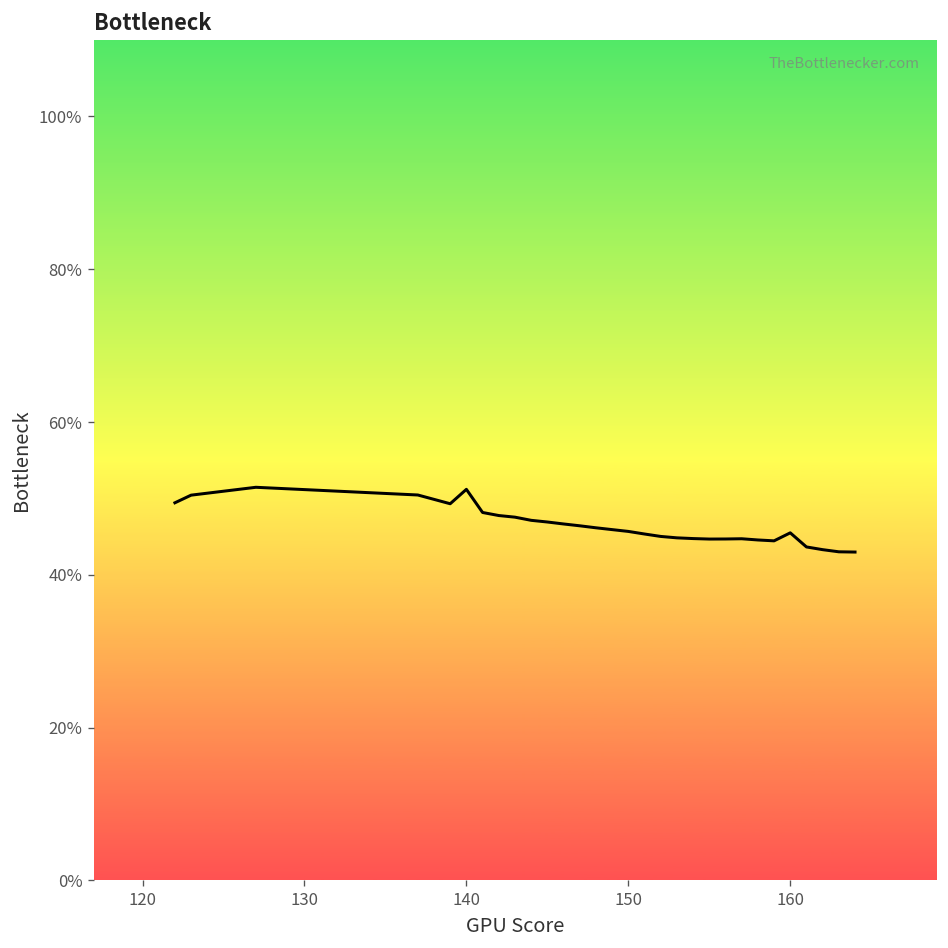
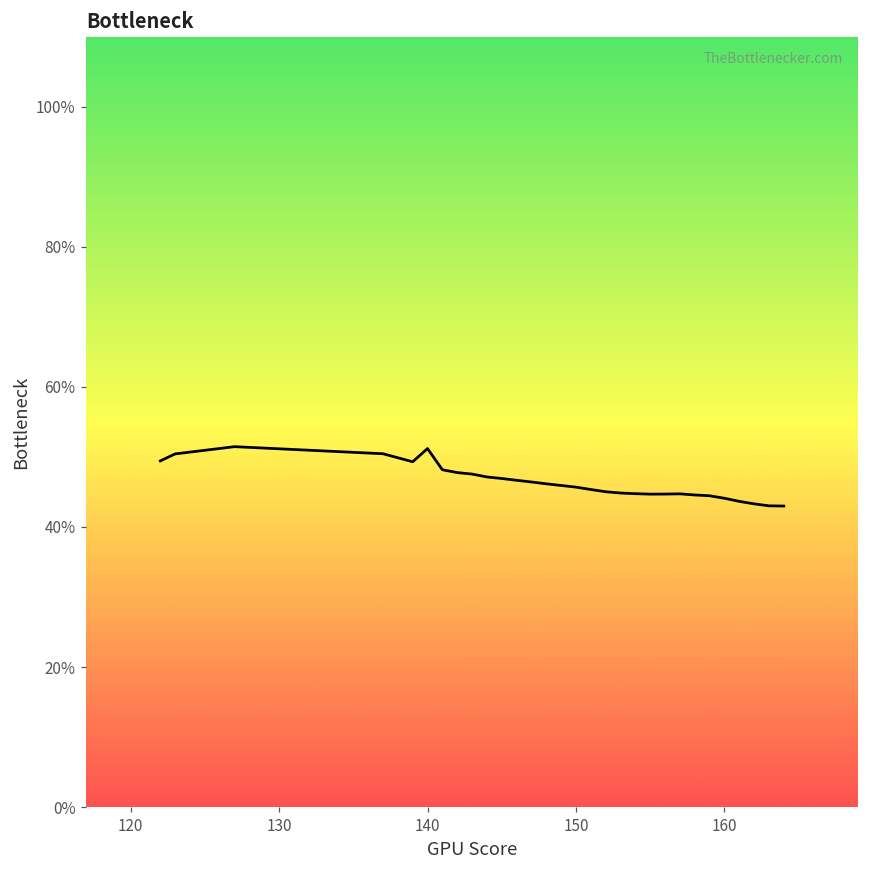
  {
    "140": "51%",
    "150": "46%",
-   "160": "45%"
+   "160": "44%"
  }
